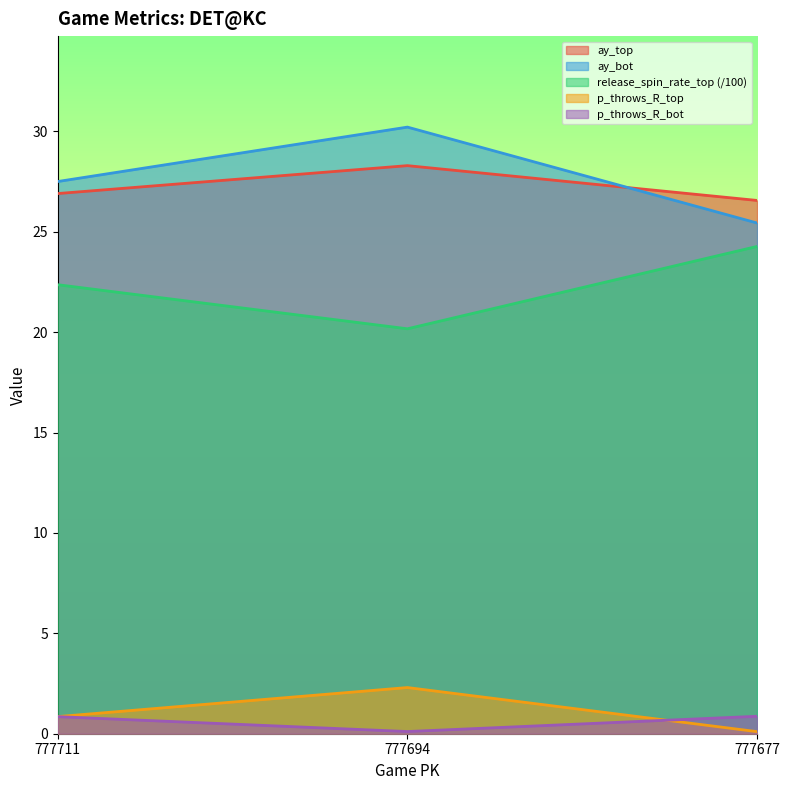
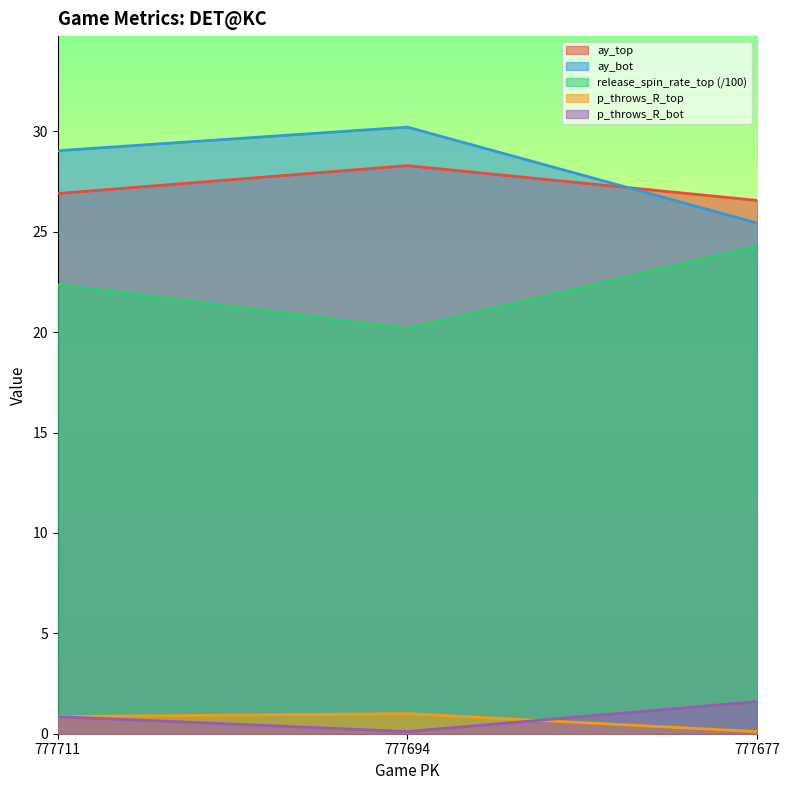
  {
    "ay_top": {
      "777711": 26.9,
      "777694": 28.3,
      "777677": 26.6
    },
    "ay_bot": {
-     "777711": 27.5,
+     "777711": 29.0,
      "777694": 30.2,
      "777677": 25.4
    },
    "release_spin_rate_top (/100)": {
      "777711": 22.4,
      "777694": 20.2,
      "777677": 24.3
    },
    "p_throws_R_top": {
-     "777694": 2.3,
+     "777694": 1.0,
      "777677": 0.1
    },
    "p_throws_R_bot": {
      "777694": 0.1,
-     "777677": 0.9
+     "777677": 1.6
    }
  }
